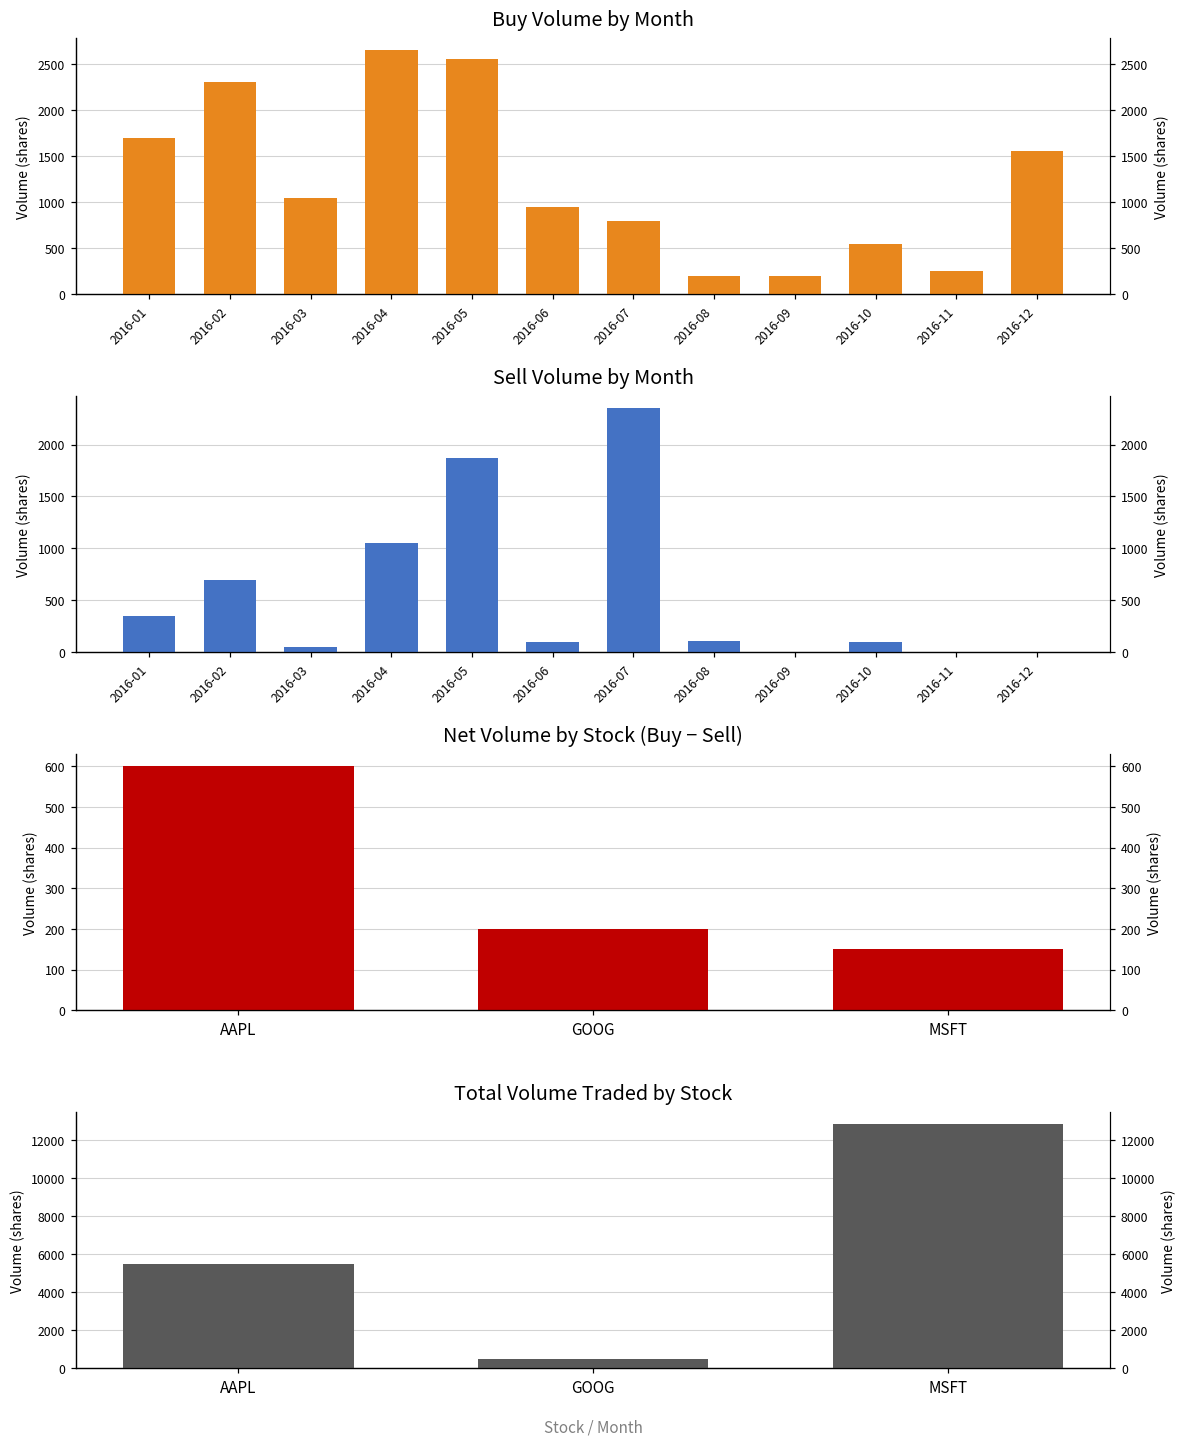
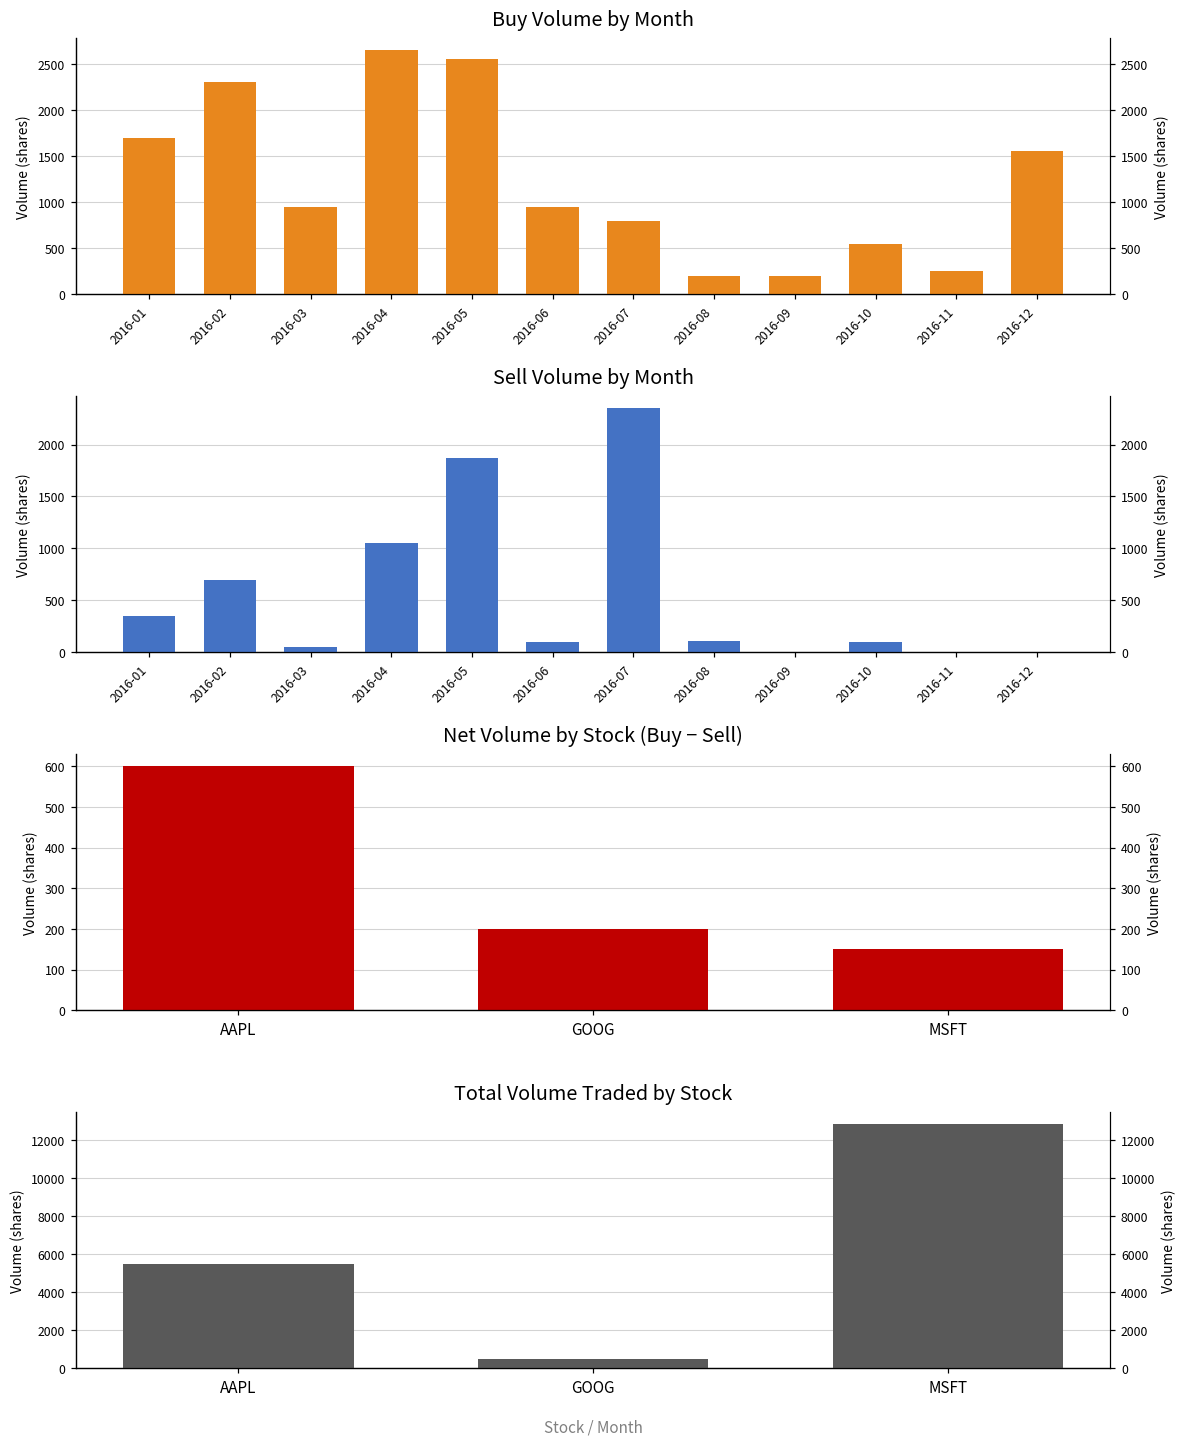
  {
    "Buy Volume by Month": {
      "2016-01": 1700,
      "2016-02": 2300,
-     "2016-03": 1050,
+     "2016-03": 950,
      "2016-04": 2700,
      "2016-05": 2600,
      "2016-06": 1000,
      "2016-07": 800,
      "2016-08": 200,
      "2016-09": 200,
      "2016-10": 600,
      "2016-11": 300,
      "2016-12": 1600
    },
    "Sell Volume by Month": {
      "2016-01": 400,
      "2016-02": 700,
      "2016-03": 100,
      "2016-04": 1100,
      "2016-05": 1900,
      "2016-06": 100,
      "2016-07": 2400,
      "2016-08": 100,
      "2016-09": 0,
      "2016-10": 100,
      "2016-11": 0,
      "2016-12": 0
    },
    "Net Volume by Stock (Buy − Sell)": {
      "AAPL": 600,
      "GOOG": 200,
      "MSFT": 150
    },
    "Total Volume Traded by Stock": {
      "AAPL": 5500,
      "GOOG": 500,
      "MSFT": 12900
    }
  }
